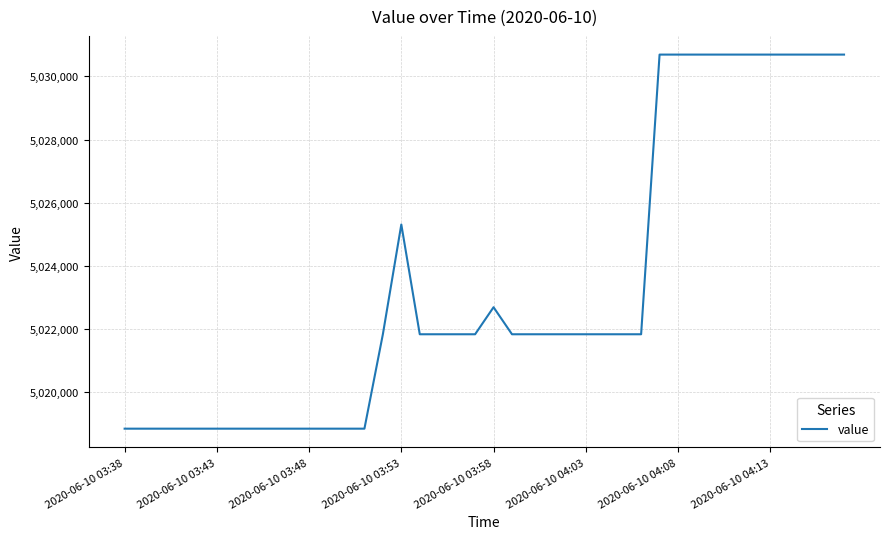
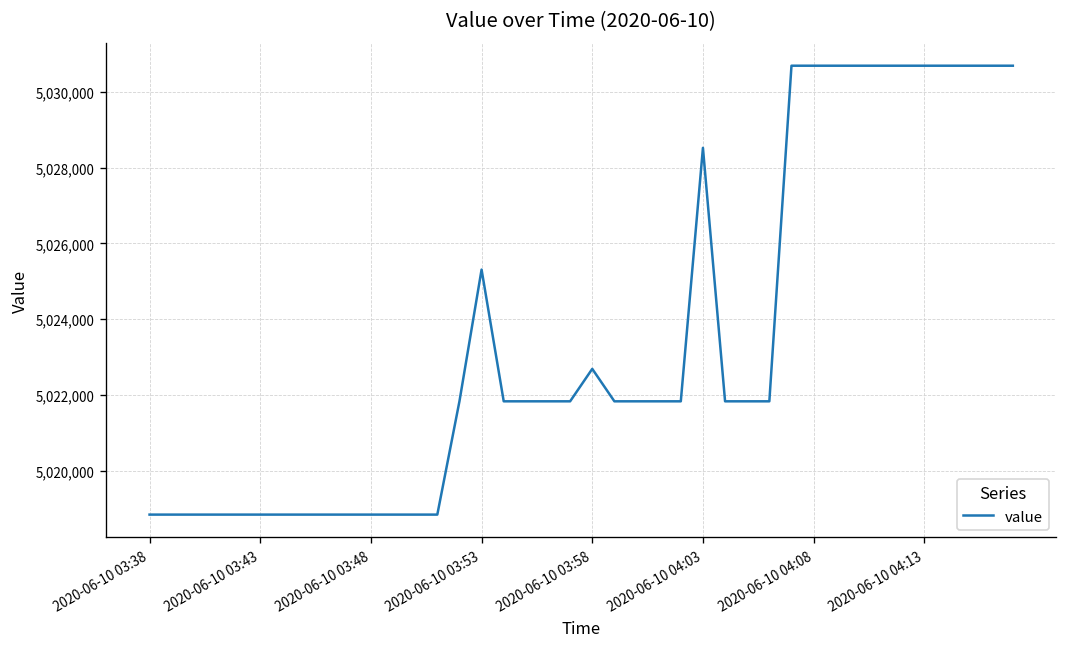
  {
    "2020-06-10 03:38": "5,018,800",
    "2020-06-10 03:43": "5,018,800",
    "2020-06-10 03:48": "5,018,800",
    "2020-06-10 03:53": "5,025,300",
    "2020-06-10 03:58": "5,022,700",
-   "2020-06-10 04:03": "5,021,800",
+   "2020-06-10 04:03": "5,028,500",
    "2020-06-10 04:08": "5,030,700",
    "2020-06-10 04:13": "5,030,700"
  }
